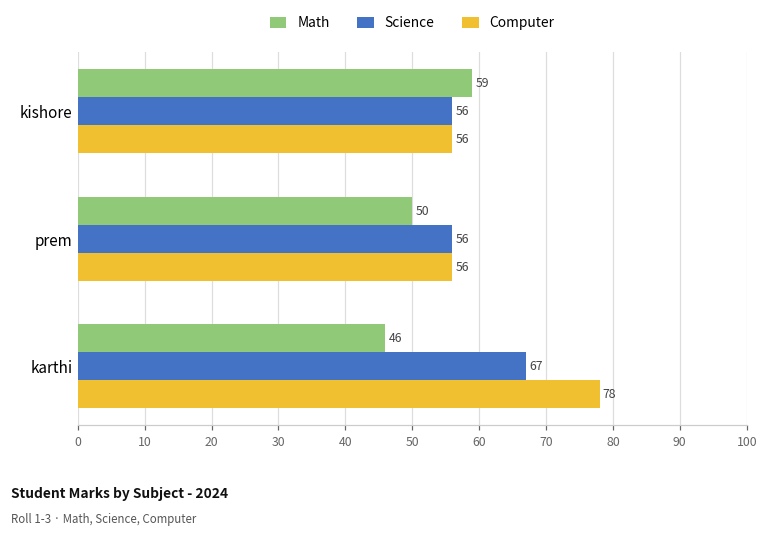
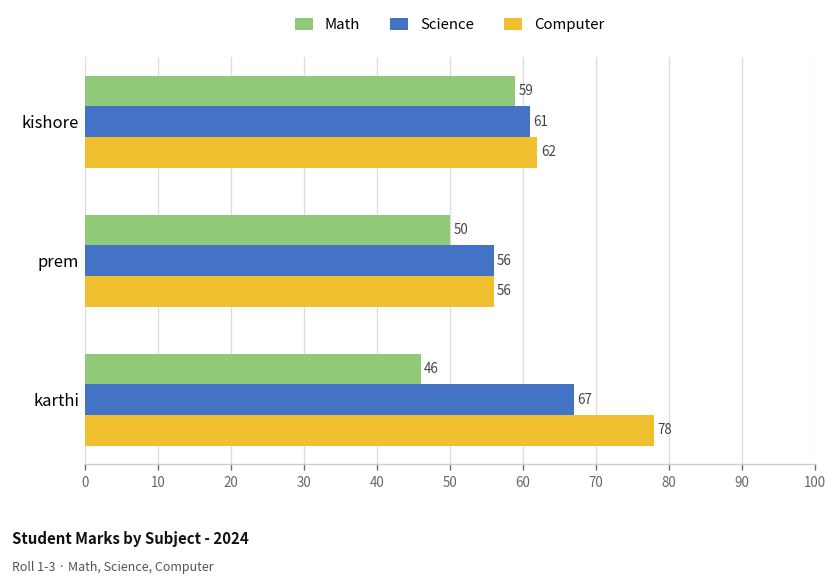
  {
    "Math": {
      "kishore": 59,
      "prem": 50,
      "karthi": 46
    },
    "Science": {
-     "kishore": 56,
+     "kishore": 61,
      "prem": 56,
      "karthi": 67
    },
    "Computer": {
-     "kishore": 56,
+     "kishore": 62,
      "prem": 56,
      "karthi": 78
    }
  }
